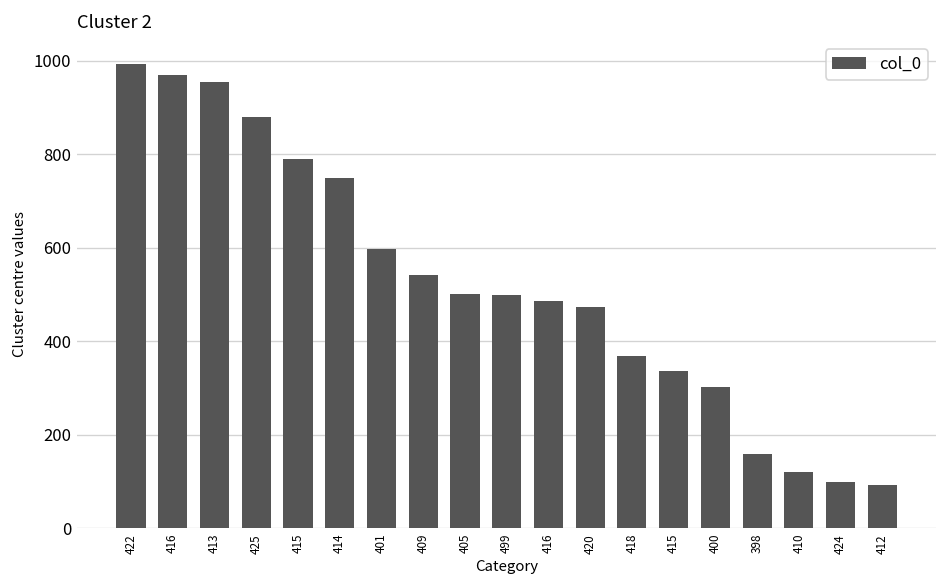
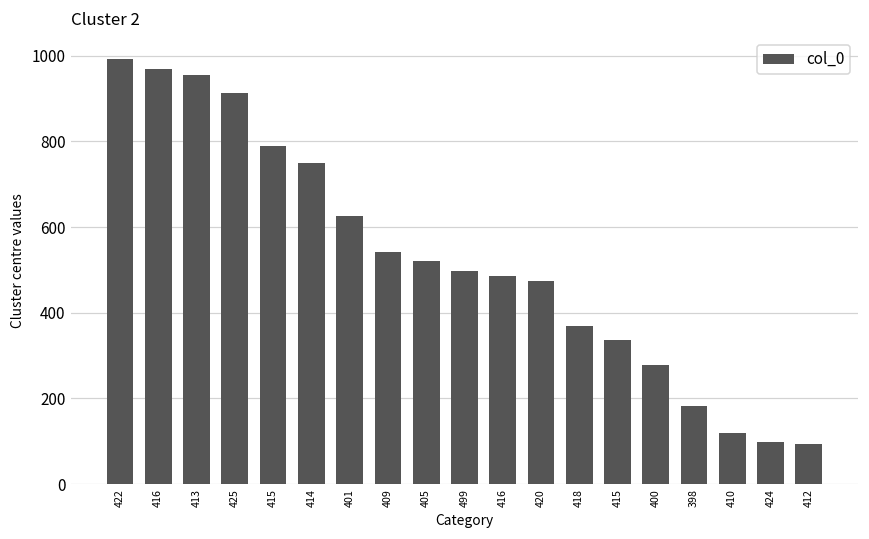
  {
    "422": 990,
    "413": 960,
-   "425": 880,
+   "425": 910,
    "414": 750,
-   "401": 600,
+   "401": 630,
    "409": 540,
-   "405": 500,
+   "405": 520,
    "499": 500,
    "420": 470,
    "418": 370,
-   "400": 300,
-   "398": 160,
+   "400": 280,
+   "398": 180,
    "410": 120,
    "424": 100,
    "412": 90
  }
